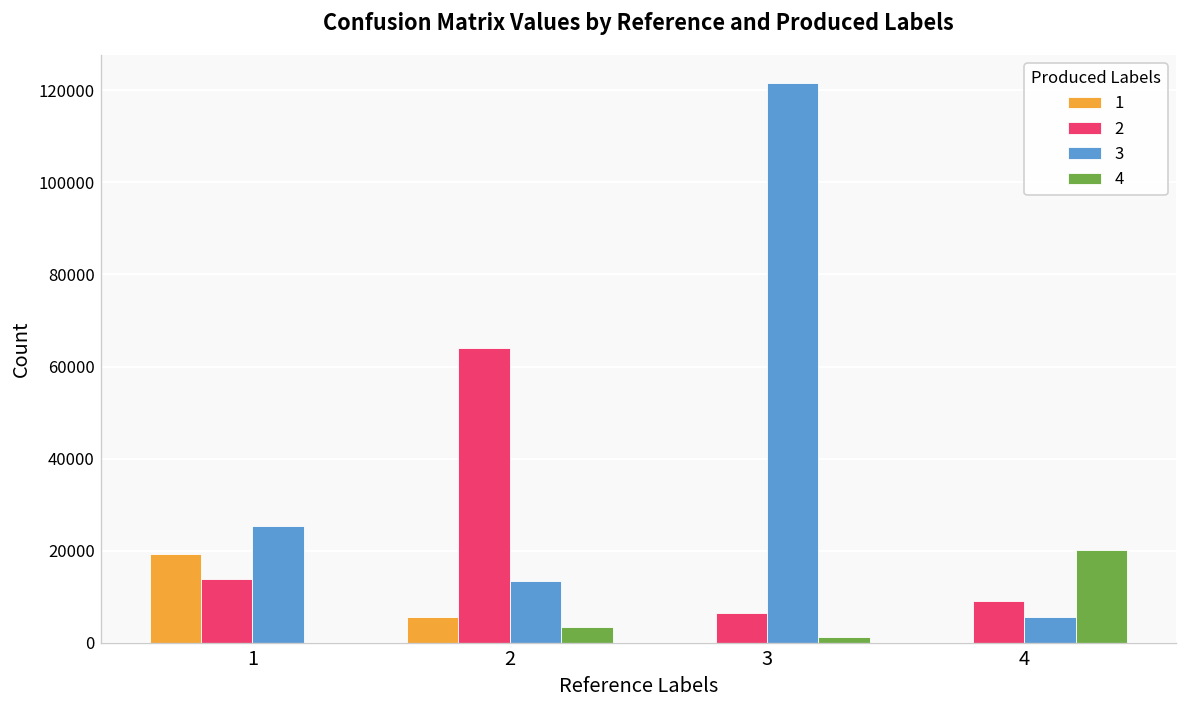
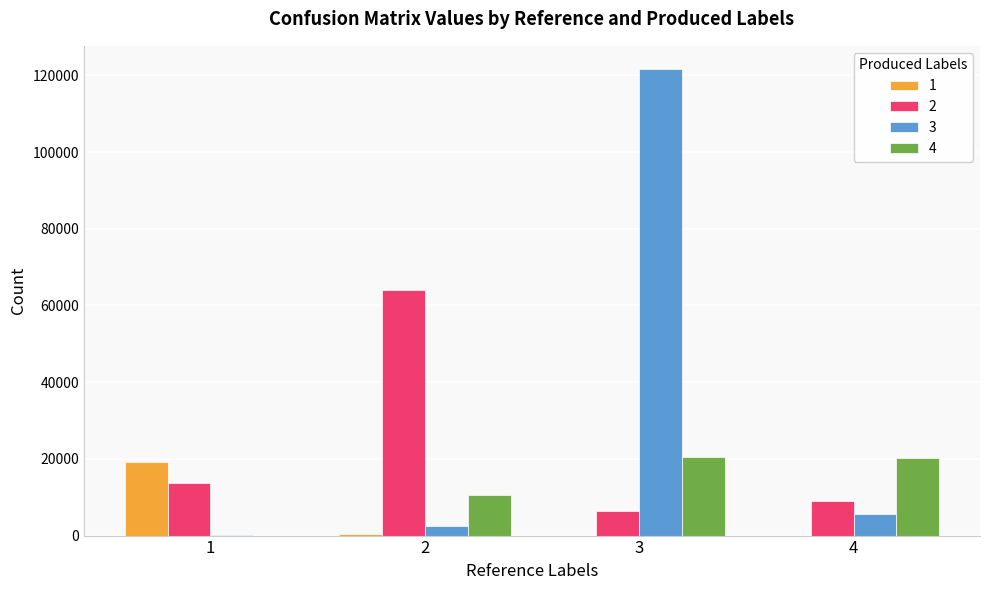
  {
    "1": {
      "1": 19000,
-     "2": 6000,
+     "2": 0,
      "3": 0,
      "4": 0
    },
    "2": {
      "1": 14000,
      "2": 64000,
      "3": 6000,
      "4": 9000
    },
    "3": {
-     "1": 25000,
-     "2": 13000,
+     "1": 0,
+     "2": 2000,
      "3": 122000,
      "4": 6000
    },
    "4": {
      "1": 0,
-     "2": 3000,
-     "3": 1000,
+     "2": 11000,
+     "3": 21000,
      "4": 20000
    }
  }
